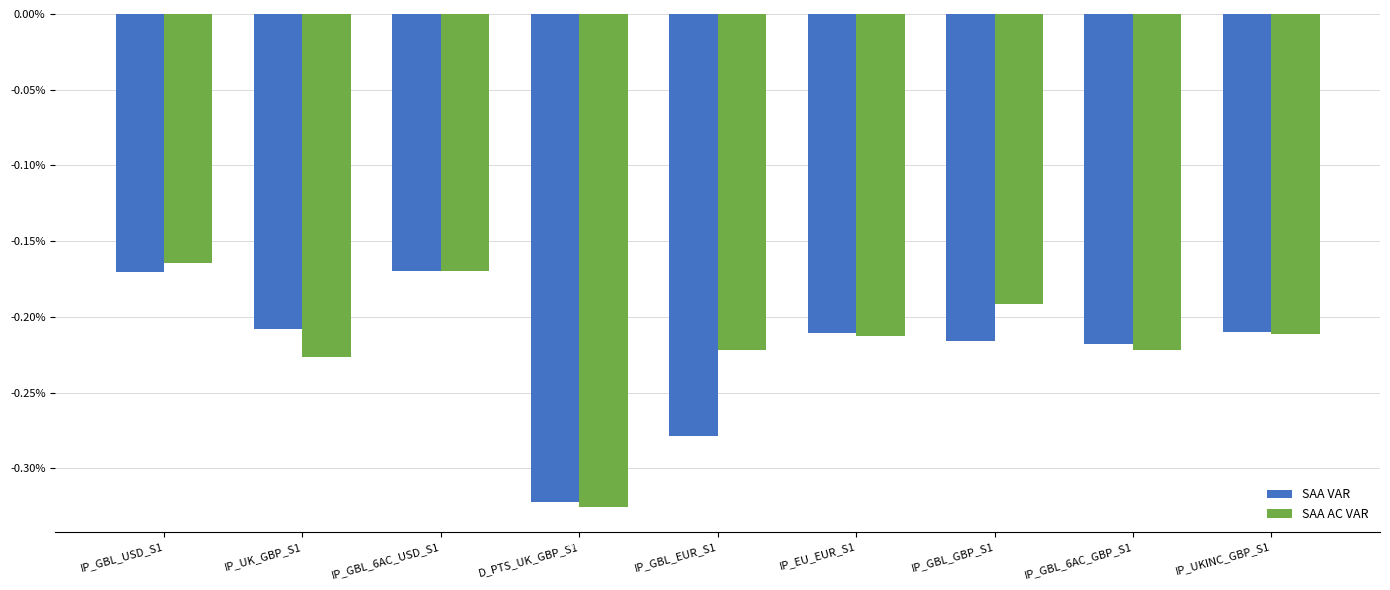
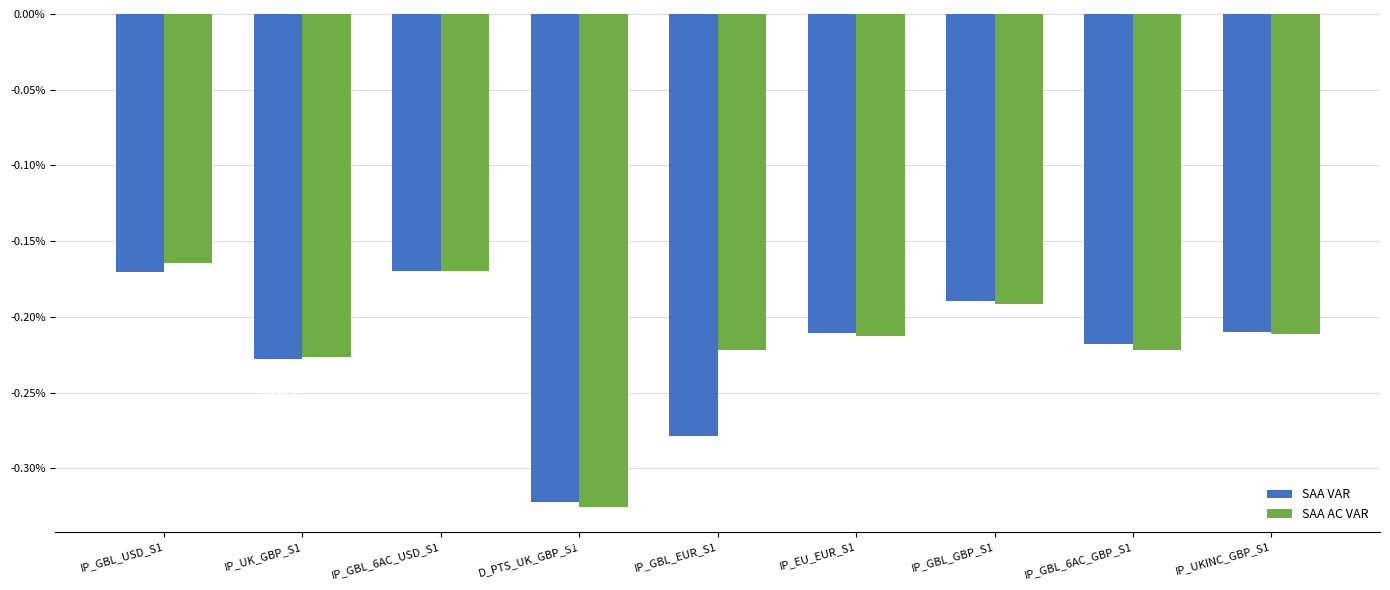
  {
    "SAA VAR": {
      "IP_GBL_USD_S1": "-0.171%",
-     "IP_UK_GBP_S1": "-0.208%",
+     "IP_UK_GBP_S1": "-0.228%",
      "IP_GBL_6AC_USD_S1": "-0.170%",
      "D_PTS_UK_GBP_S1": "-0.322%",
      "IP_GBL_EUR_S1": "-0.278%",
      "IP_EU_EUR_S1": "-0.211%",
-     "IP_GBL_GBP_S1": "-0.216%",
+     "IP_GBL_GBP_S1": "-0.190%",
      "IP_GBL_6AC_GBP_S1": "-0.218%",
      "IP_UKINC_GBP_S1": "-0.210%"
    },
    "SAA AC VAR": {
      "IP_GBL_USD_S1": "-0.165%",
      "IP_UK_GBP_S1": "-0.227%",
      "IP_GBL_6AC_USD_S1": "-0.170%",
      "D_PTS_UK_GBP_S1": "-0.326%",
      "IP_GBL_EUR_S1": "-0.222%",
      "IP_EU_EUR_S1": "-0.213%",
      "IP_GBL_GBP_S1": "-0.192%",
      "IP_GBL_6AC_GBP_S1": "-0.222%",
      "IP_UKINC_GBP_S1": "-0.211%"
    }
  }
